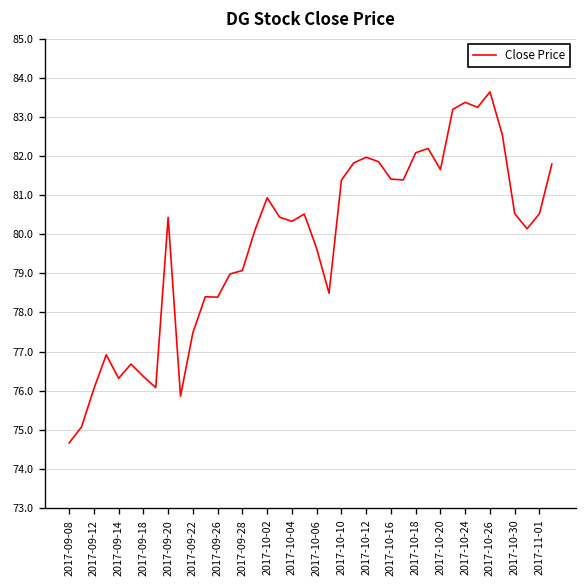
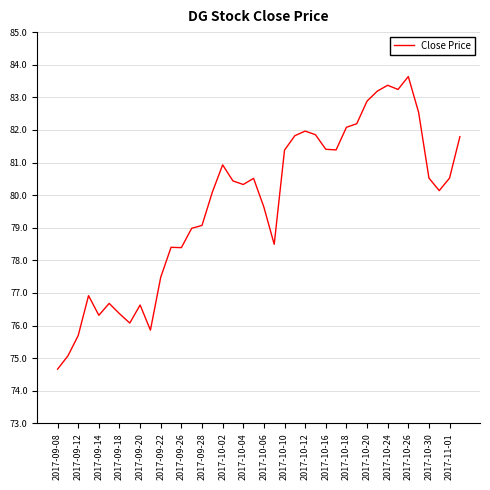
  {
    "2017-09-08": 74.7,
-   "2017-09-12": 76.0,
+   "2017-09-12": 75.7,
    "2017-09-14": 76.3,
    "2017-09-18": 76.4,
-   "2017-09-20": 80.4,
+   "2017-09-20": 76.6,
    "2017-09-22": 77.5,
    "2017-09-26": 78.4,
    "2017-09-28": 79.1,
    "2017-10-02": 80.9,
    "2017-10-04": 80.3,
    "2017-10-06": 79.6,
    "2017-10-10": 81.4,
    "2017-10-12": 82.0,
    "2017-10-16": 81.4,
    "2017-10-18": 82.1,
-   "2017-10-20": 81.7,
+   "2017-10-20": 82.9,
    "2017-10-24": 83.4,
    "2017-10-26": 83.6,
    "2017-10-30": 80.5,
    "2017-11-01": 80.5
  }
